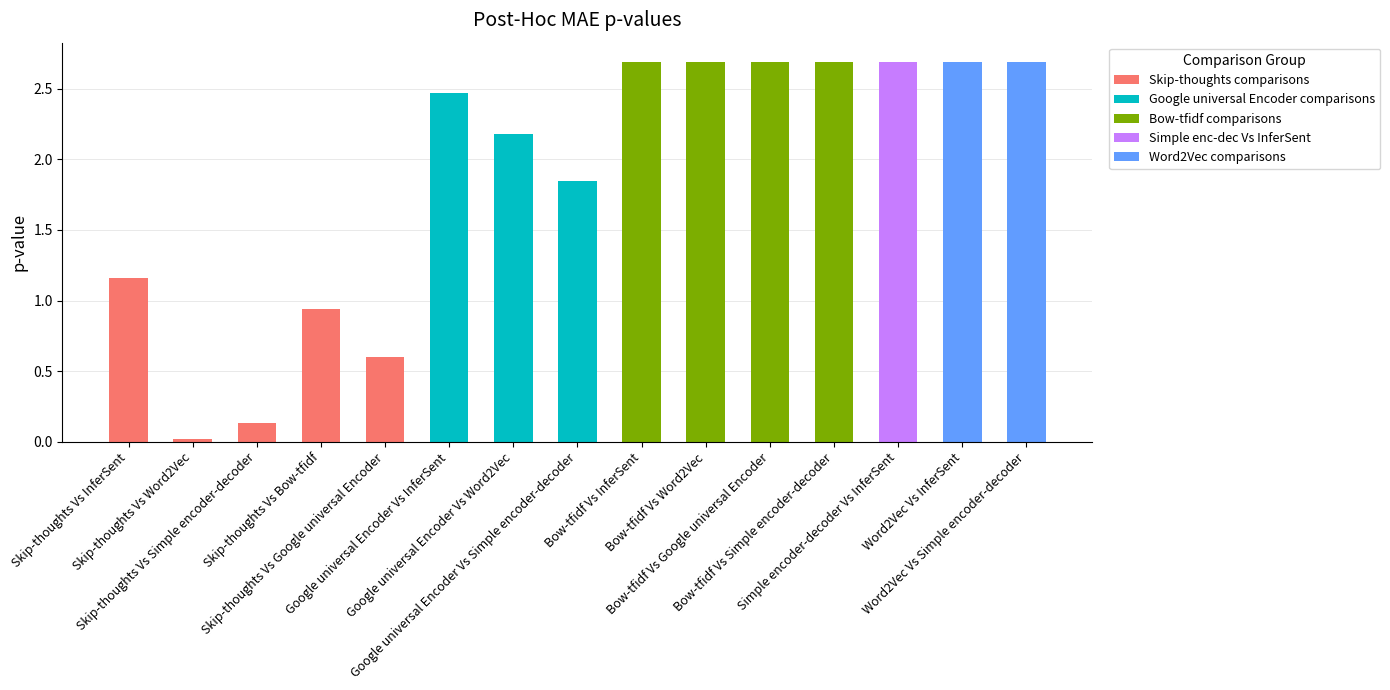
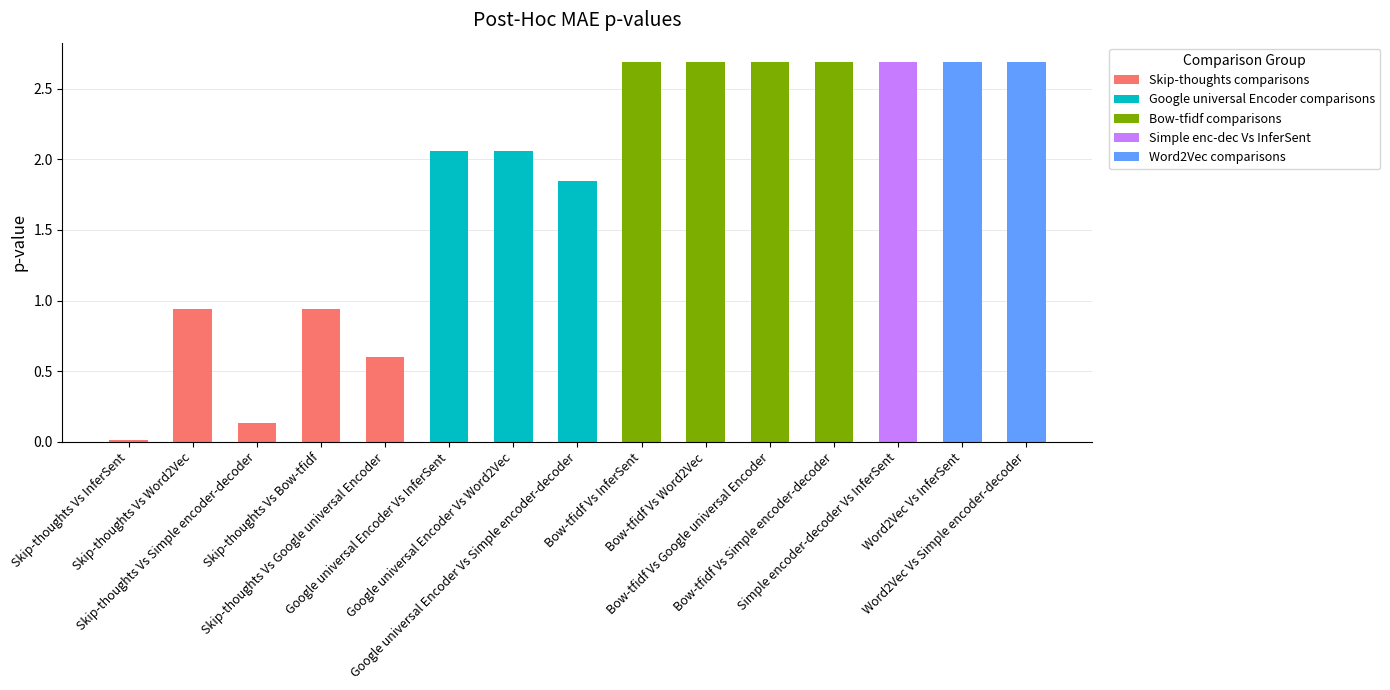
  {
-   "Skip-thoughts Vs InferSent": 1.16,
-   "Skip-thoughts Vs Word2Vec": 0.02,
+   "Skip-thoughts Vs InferSent": 0.02,
+   "Skip-thoughts Vs Word2Vec": 0.94,
    "Skip-thoughts Vs Simple encoder-decoder": 0.13,
    "Skip-thoughts Vs Bow-tfidf": 0.94,
    "Skip-thoughts Vs Google universal Encoder": 0.60,
-   "Google universal Encoder Vs InferSent": 2.47,
-   "Google universal Encoder Vs Word2Vec": 2.18,
+   "Google universal Encoder Vs InferSent": 2.06,
+   "Google universal Encoder Vs Word2Vec": 2.06,
    "Google universal Encoder Vs Simple encoder-decoder": 1.85,
    "Bow-tfidf Vs InferSent": 2.69,
    "Bow-tfidf Vs Word2Vec": 2.69,
    "Bow-tfidf Vs Google universal Encoder": 2.69,
    "Bow-tfidf Vs Simple encoder-decoder": 2.69,
    "Simple encoder-decoder Vs InferSent": 2.69,
    "Word2Vec Vs InferSent": 2.69,
    "Word2Vec Vs Simple encoder-decoder": 2.69
  }
